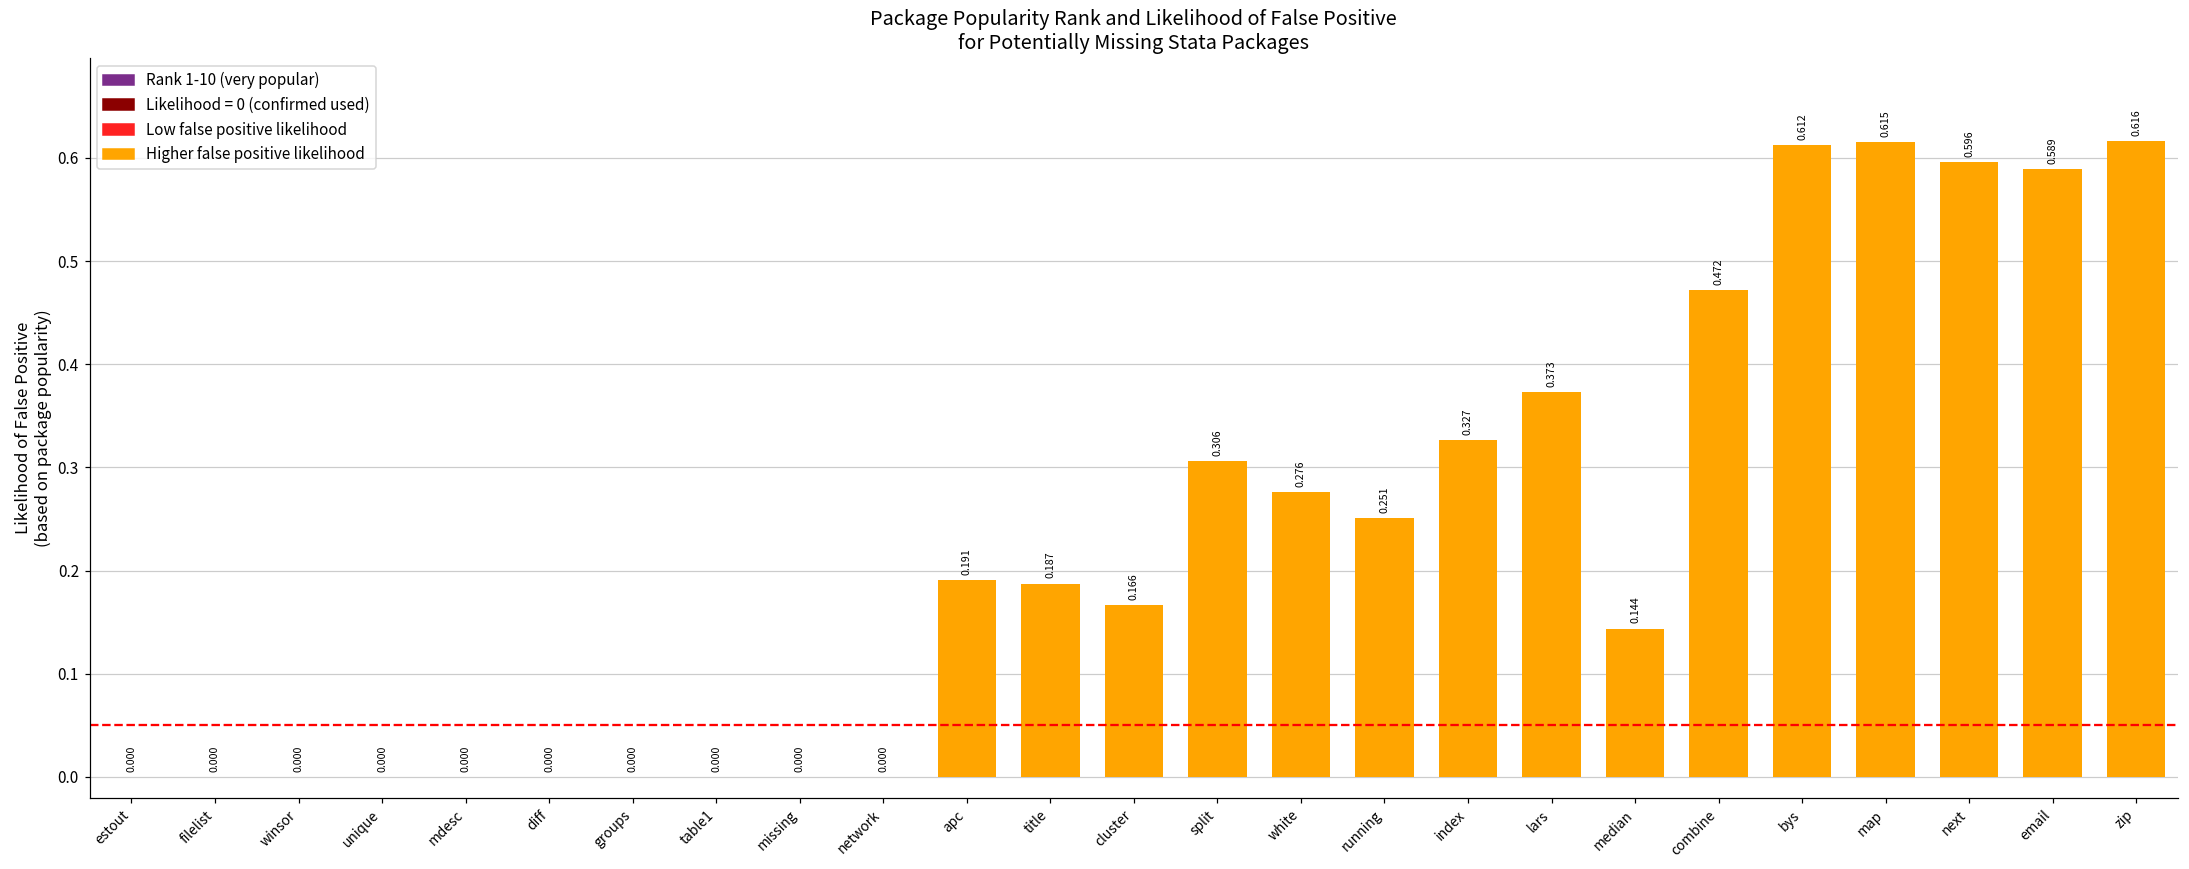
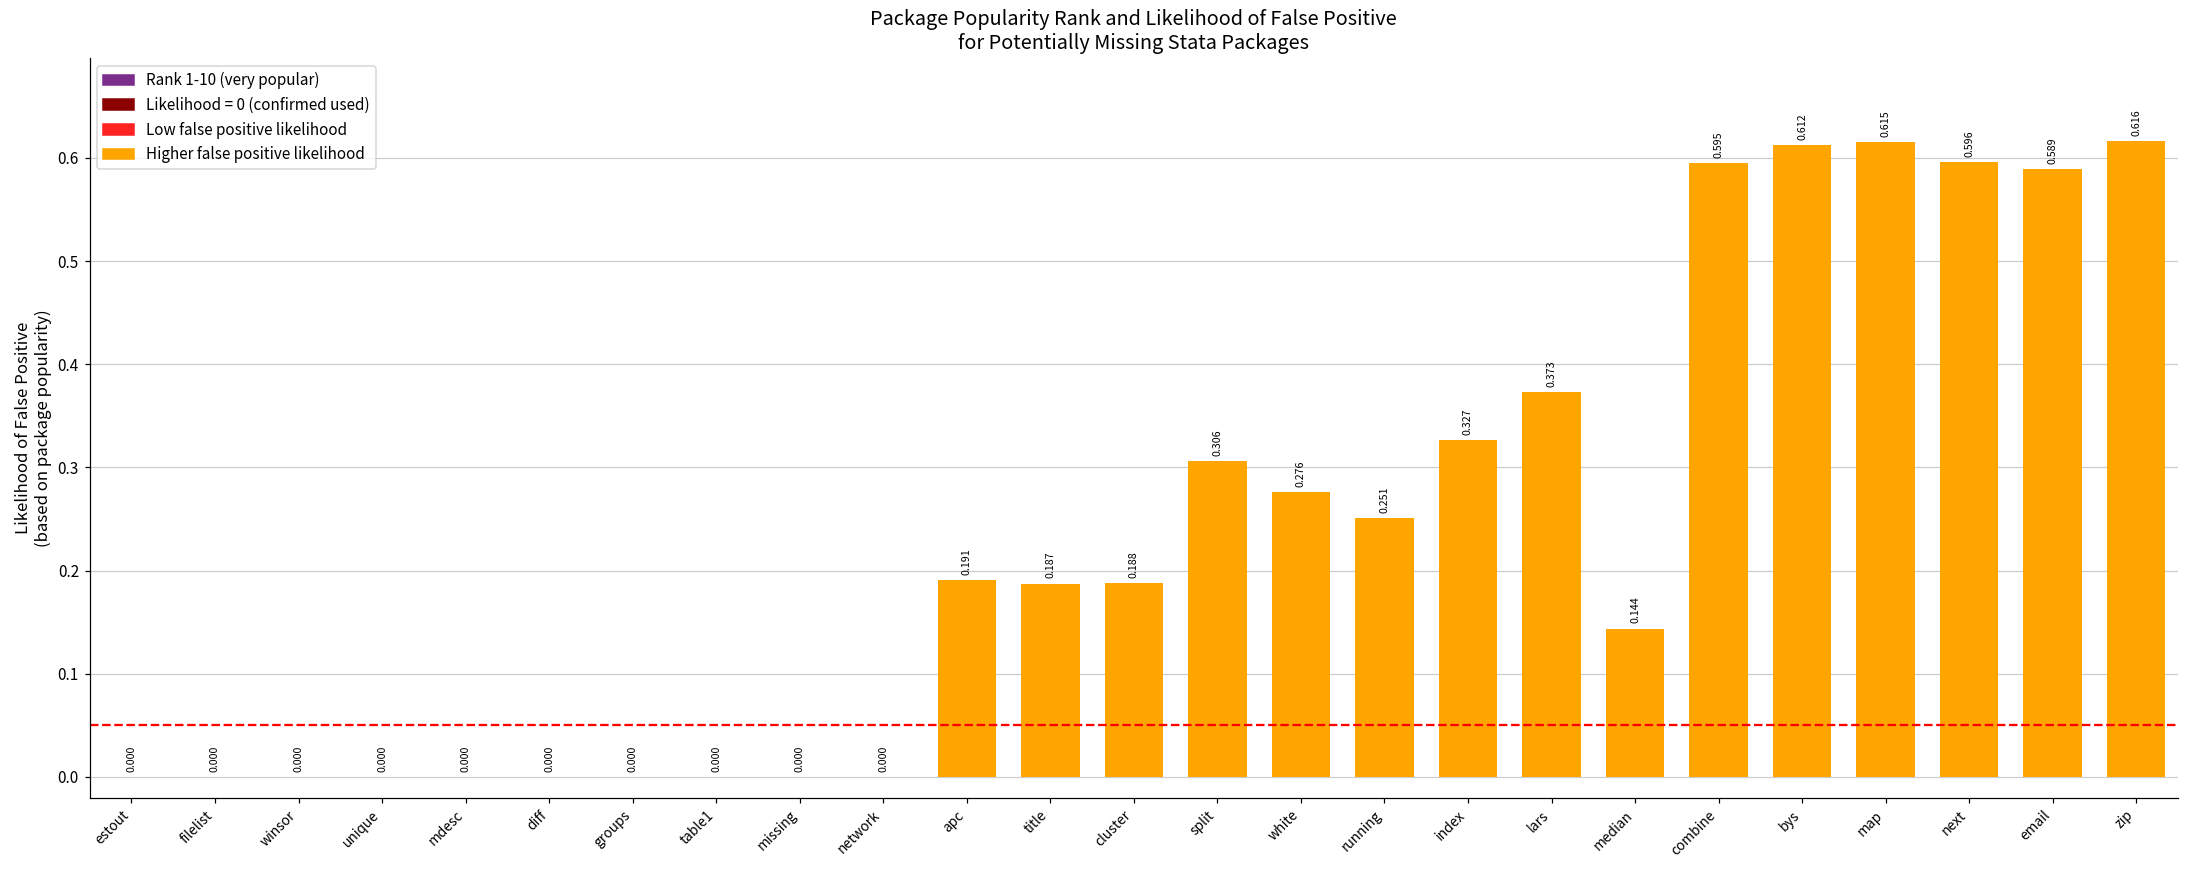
  {
    "estout": 0.000,
    "filelist": 0.000,
    "winsor": 0.000,
    "unique": 0.000,
    "mdesc": 0.000,
    "diff": 0.000,
    "groups": 0.000,
    "table1": 0.000,
    "missing": 0.000,
    "network": 0.000,
    "apc": 0.191,
    "title": 0.187,
-   "cluster": 0.166,
+   "cluster": 0.188,
    "split": 0.306,
    "white": 0.276,
    "running": 0.251,
    "index": 0.327,
    "lars": 0.373,
    "median": 0.144,
-   "combine": 0.472,
+   "combine": 0.595,
    "bys": 0.612,
    "map": 0.615,
    "next": 0.596,
    "email": 0.589,
    "zip": 0.616
  }
